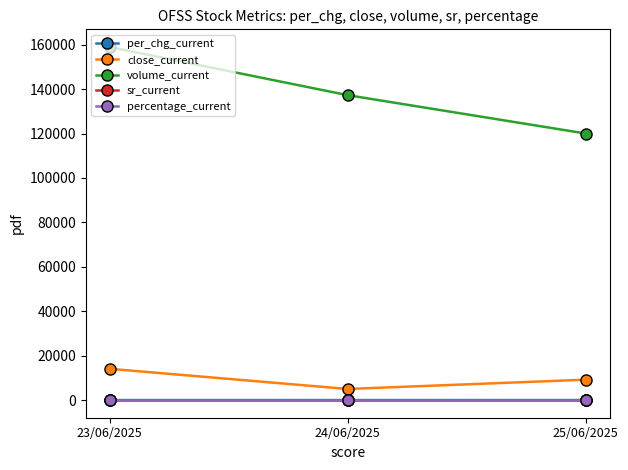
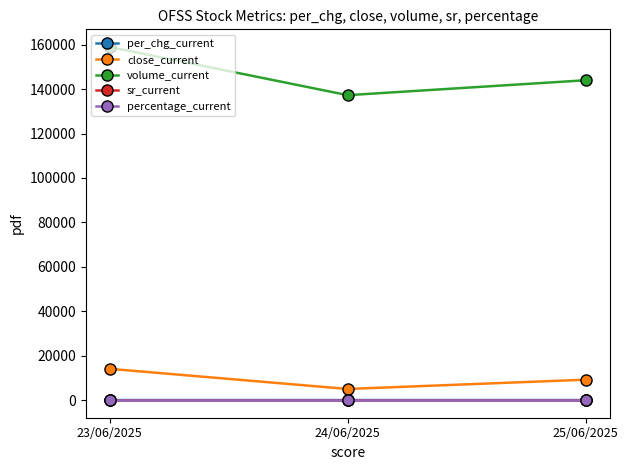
  {
    "percentage_current": {
      "23/06/2025": 0,
      "24/06/2025": 0,
      "25/06/2025": 0
    },
    "close_current": {
      "23/06/2025": 14000,
      "24/06/2025": 5000,
      "25/06/2025": 9000
    },
    "volume_current": {
      "24/06/2025": 137000,
-     "25/06/2025": 120000
+     "25/06/2025": 144000
    }
  }
